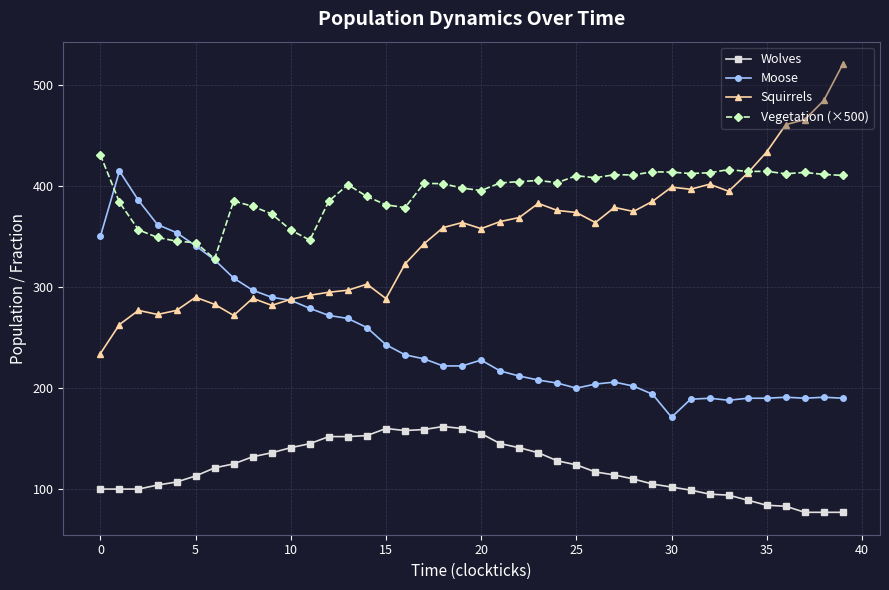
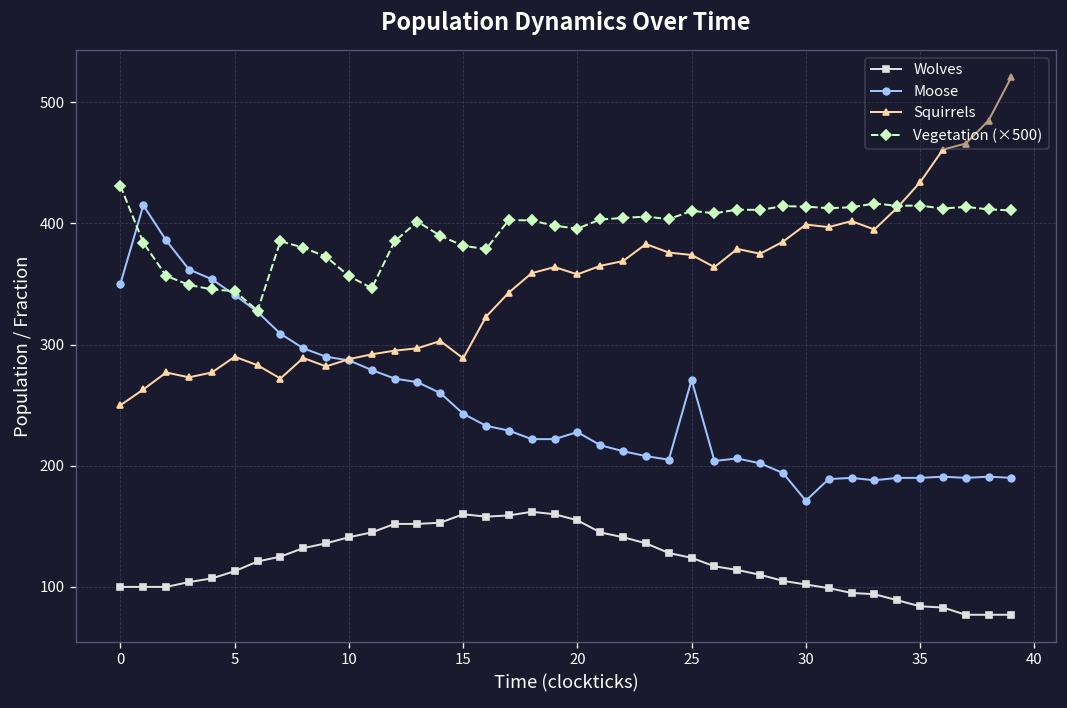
  {
    "Moose": {
      "0": 350,
      "5": 341,
      "15": 243,
      "20": 228,
-     "25": 200,
+     "25": 271,
      "30": 171,
      "35": 190
    },
    "Squirrels": {
-     "0": 234,
+     "0": 250,
      "5": 290,
      "15": 289,
      "20": 358,
      "25": 374,
      "30": 399,
      "35": 434
    }
  }
